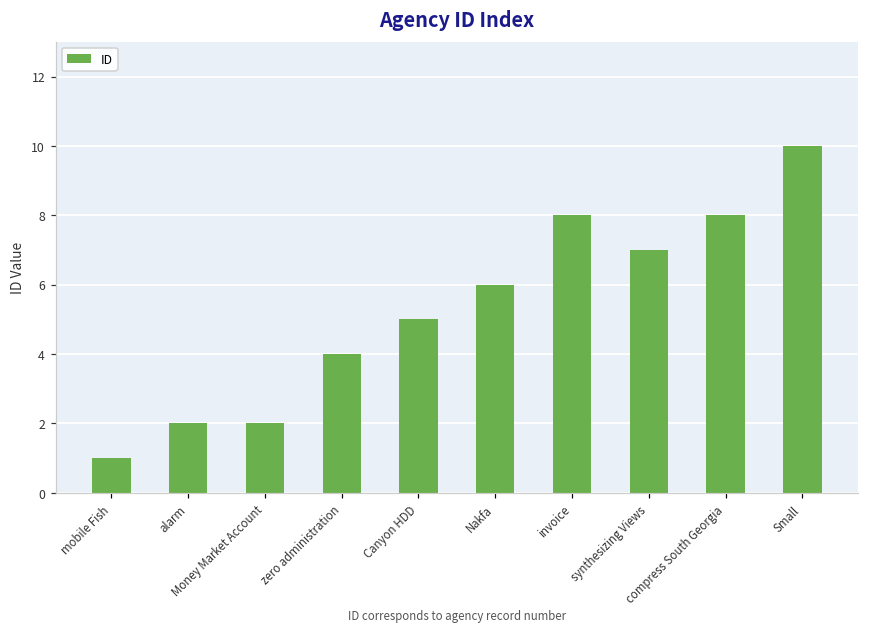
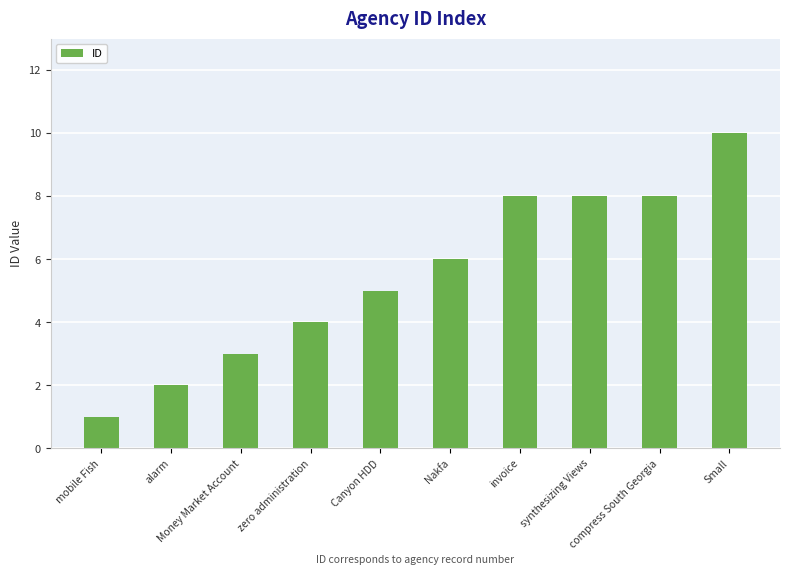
  {
    "mobile Fish": 1,
    "alarm": 2,
-   "Money Market Account": 2,
+   "Money Market Account": 3,
    "zero administration": 4,
    "Canyon HDD": 5,
    "Nakfa": 6,
    "invoice": 8,
-   "synthesizing Views": 7,
+   "synthesizing Views": 8,
    "compress South Georgia": 8,
    "Small": 10
  }
